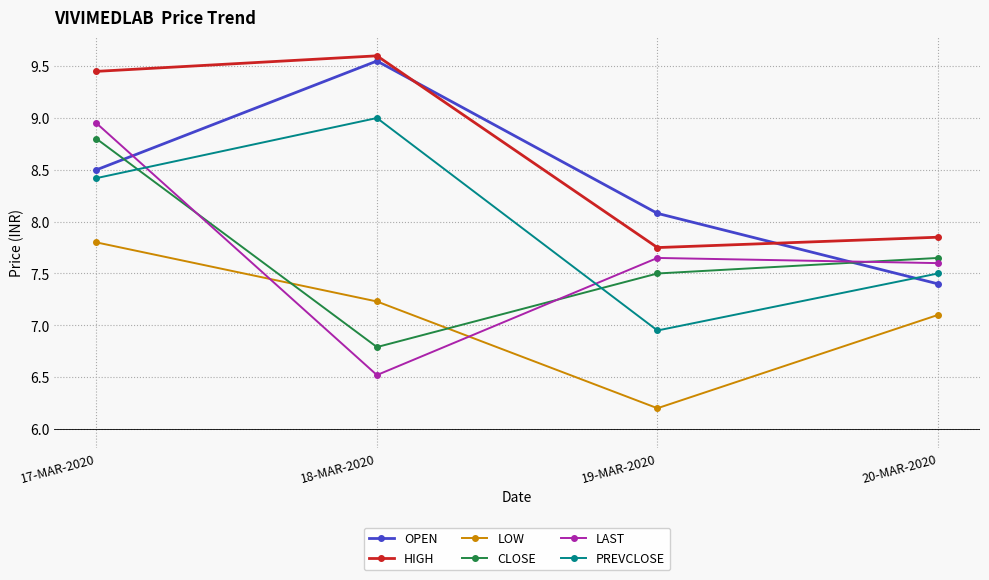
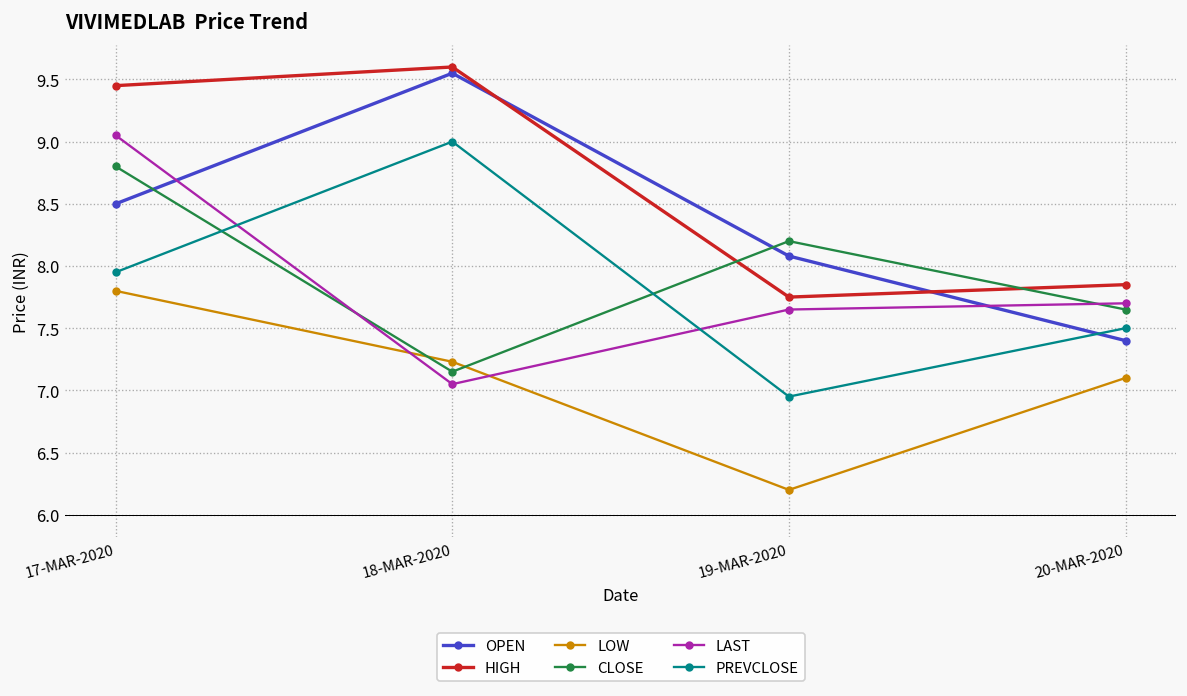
  {
    "OPEN": {
      "17-MAR-2020": 8.50,
      "18-MAR-2020": 9.55,
      "19-MAR-2020": 8.08,
      "20-MAR-2020": 7.40
    },
    "HIGH": {
      "17-MAR-2020": 9.45,
      "18-MAR-2020": 9.60,
      "19-MAR-2020": 7.75,
      "20-MAR-2020": 7.85
    },
    "LOW": {
      "17-MAR-2020": 7.80,
      "18-MAR-2020": 7.23,
      "19-MAR-2020": 6.20,
      "20-MAR-2020": 7.10
    },
    "CLOSE": {
      "17-MAR-2020": 8.80,
-     "18-MAR-2020": 6.79,
-     "19-MAR-2020": 7.5,
+     "18-MAR-2020": 7.15,
+     "19-MAR-2020": 8.2,
      "20-MAR-2020": 7.65
    },
    "LAST": {
-     "17-MAR-2020": 8.95,
-     "18-MAR-2020": 6.52,
+     "17-MAR-2020": 9.05,
+     "18-MAR-2020": 7.05,
      "19-MAR-2020": 7.65,
-     "20-MAR-2020": 7.6
+     "20-MAR-2020": 7.7
    },
    "PREVCLOSE": {
-     "17-MAR-2020": 8.42,
+     "17-MAR-2020": 7.95,
      "18-MAR-2020": 9.00,
      "19-MAR-2020": 6.95,
      "20-MAR-2020": 7.50
    }
  }
